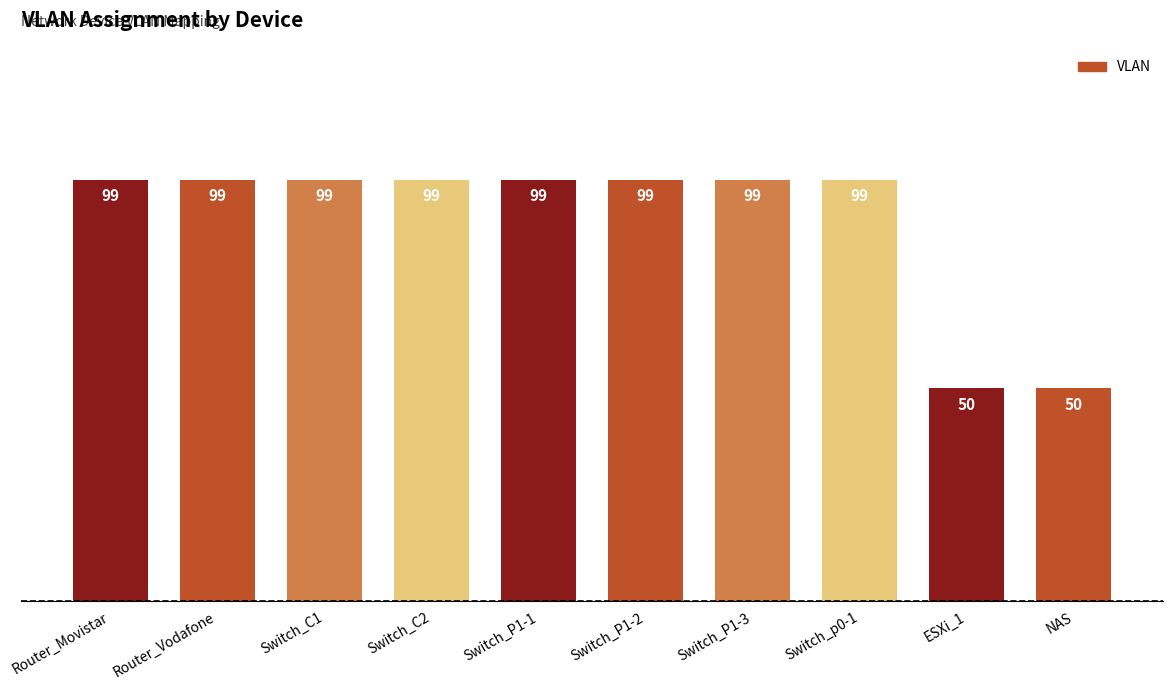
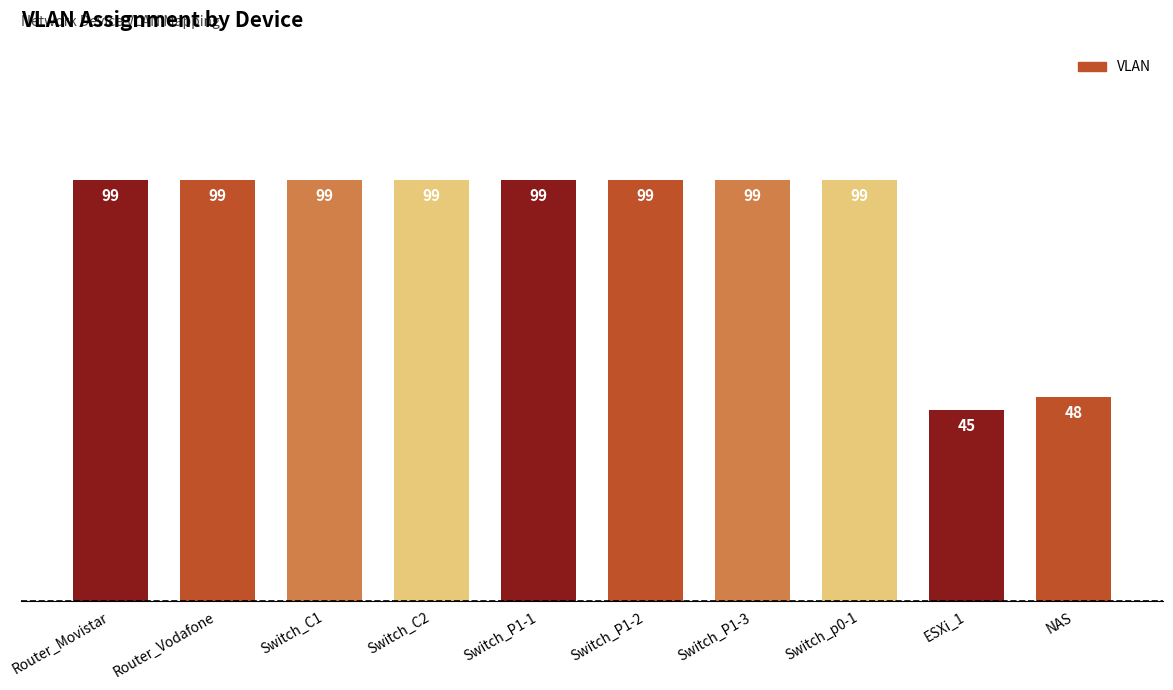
  {
    "Router_Movistar": 99,
    "Router_Vodafone": 99,
    "Switch_C1": 99,
    "Switch_C2": 99,
    "Switch_P1-1": 99,
    "Switch_P1-2": 99,
    "Switch_P1-3": 99,
    "Switch_p0-1": 99,
-   "ESXi_1": 50,
-   "NAS": 50
+   "ESXi_1": 45,
+   "NAS": 48
  }
